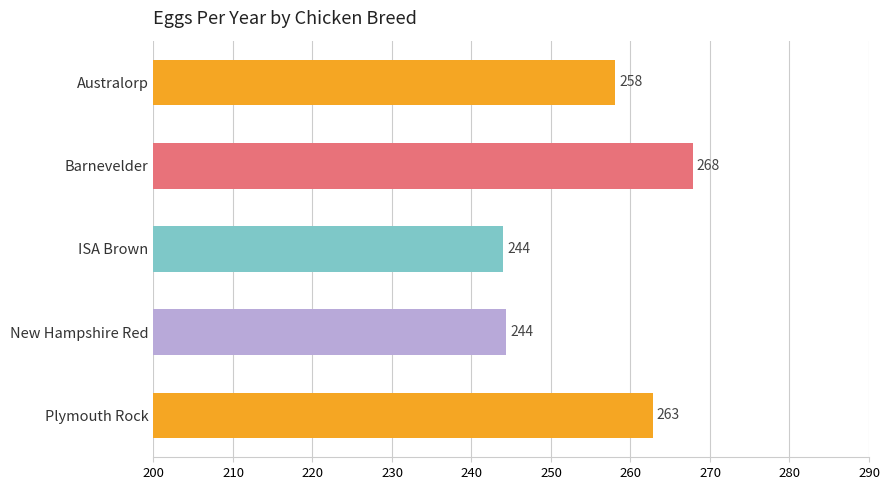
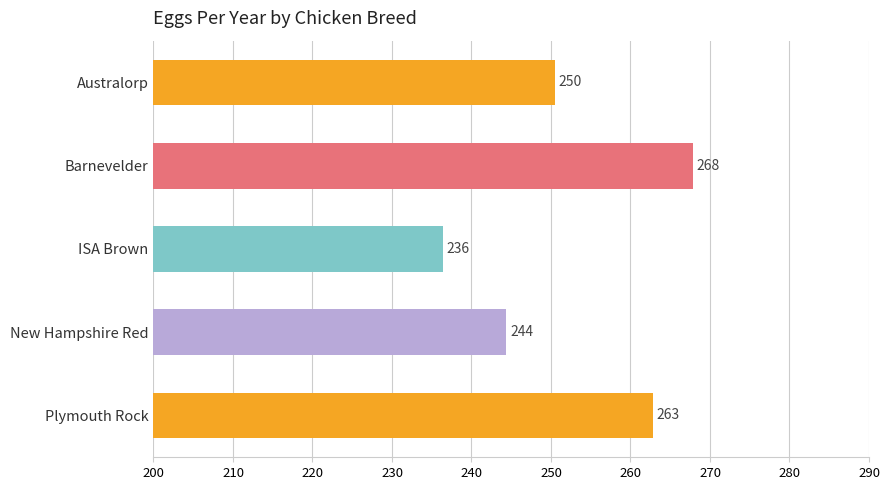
  {
-   "Australorp": 258,
+   "Australorp": 250,
    "Barnevelder": 268,
-   "ISA Brown": 244,
+   "ISA Brown": 236,
    "New Hampshire Red": 244,
    "Plymouth Rock": 263
  }
